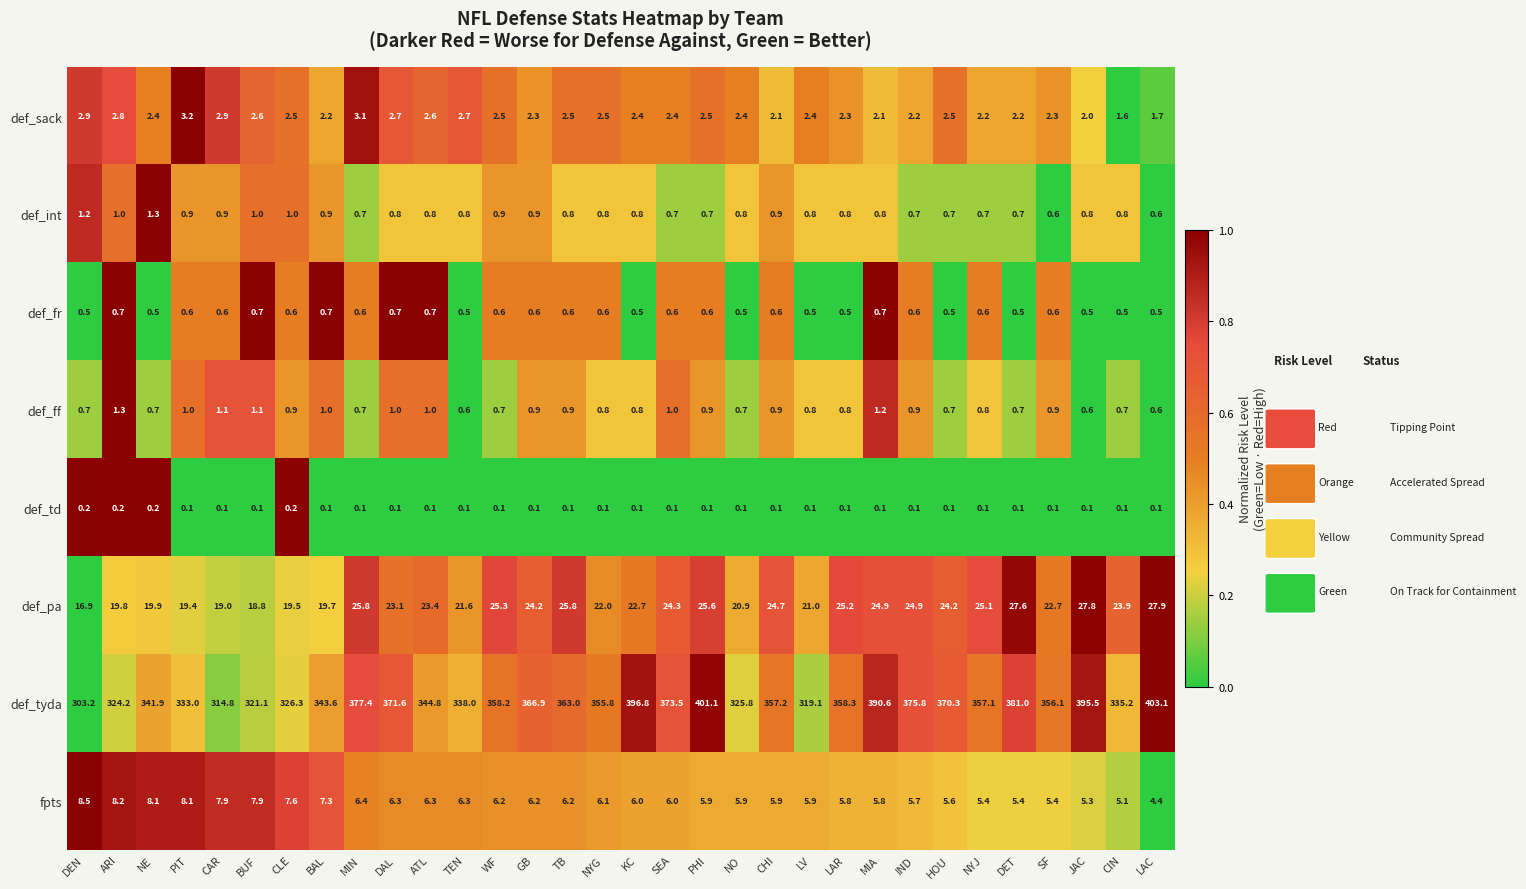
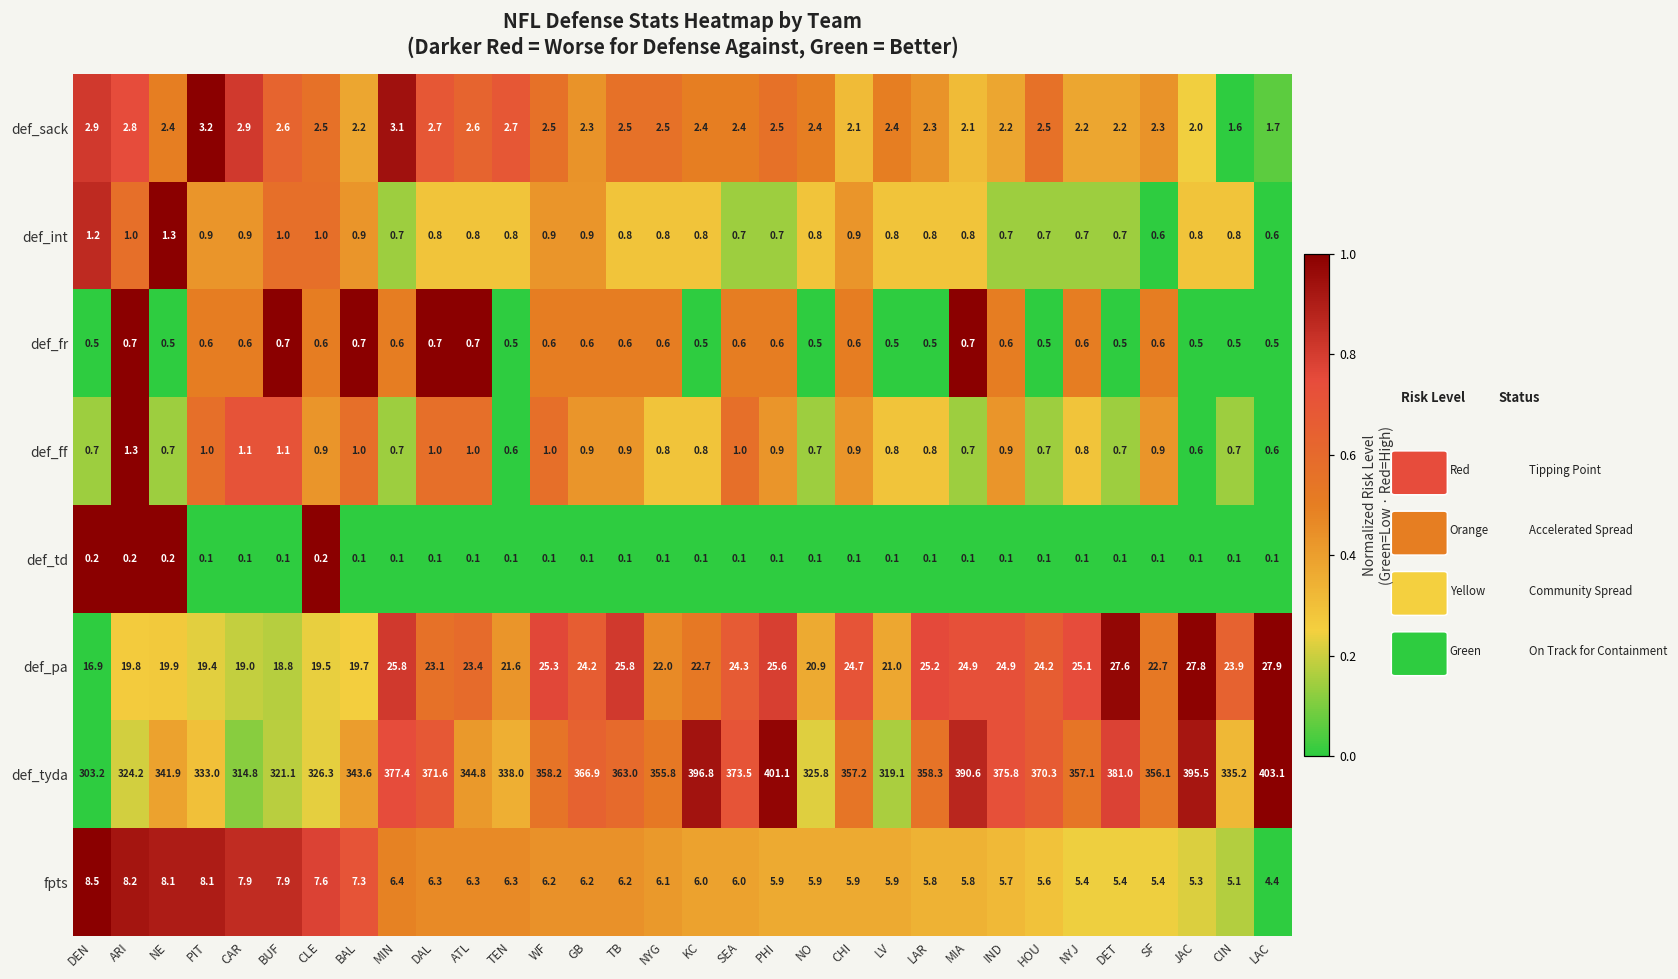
  {
    "def_ff": {
      "DEN": 0.7,
      "ARI": 1.3,
      "NE": 0.7,
      "PIT": 1.0,
      "CAR": 1.1,
      "BUF": 1.1,
      "CLE": 0.9,
      "BAL": 1.0,
      "MIN": 0.7,
      "DAL": 1.0,
      "ATL": 1.0,
      "TEN": 0.6,
-     "WF": 0.7,
+     "WF": 1.0,
      "GB": 0.9,
      "TB": 0.9,
      "NYG": 0.8,
      "KC": 0.8,
      "SEA": 1.0,
      "PHI": 0.9,
      "NO": 0.7,
      "CHI": 0.9,
      "LV": 0.8,
      "LAR": 0.8,
-     "MIA": 1.2,
+     "MIA": 0.7,
      "IND": 0.9,
      "HOU": 0.7,
      "NYJ": 0.8,
      "DET": 0.7,
      "SF": 0.9,
      "JAC": 0.6,
      "CIN": 0.7,
      "LAC": 0.6
    }
  }
